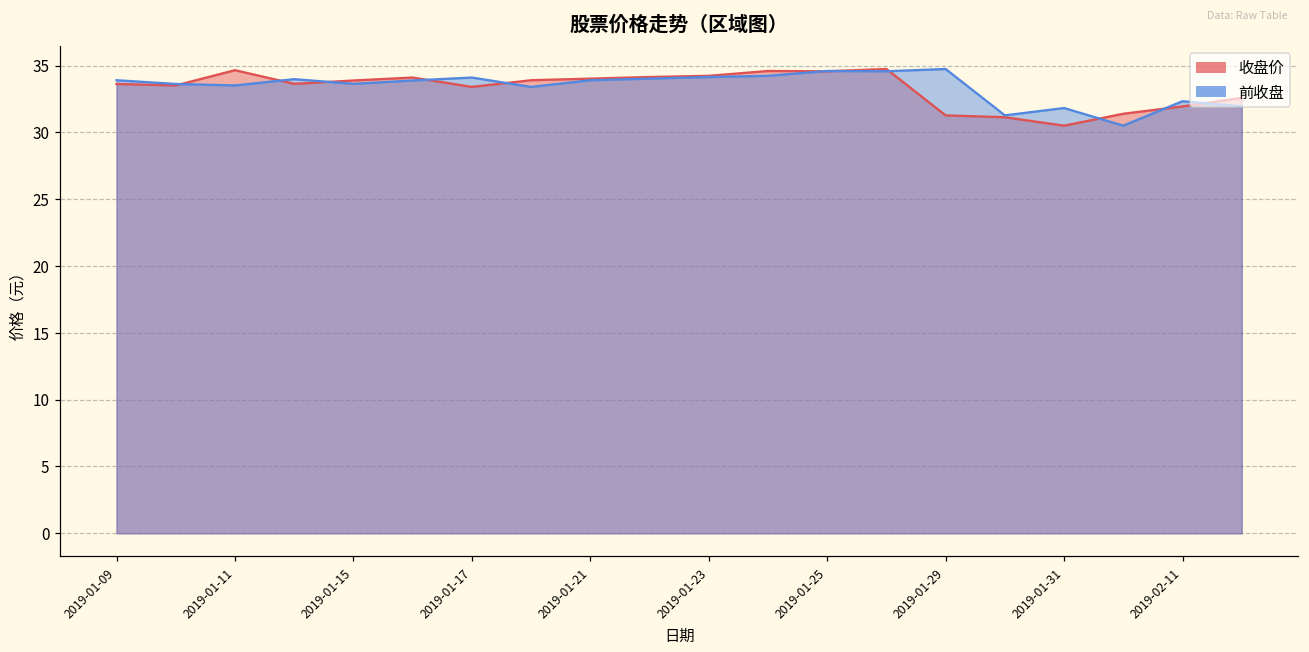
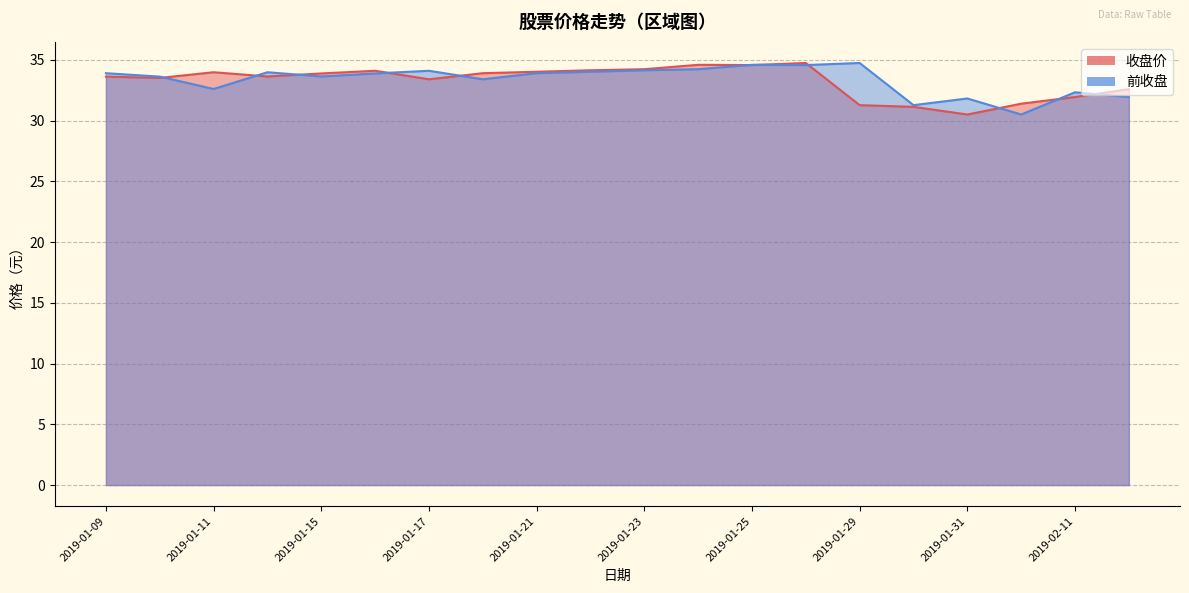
  {
    "收盘价": {
      "2019-01-09": 33.6,
-     "2019-01-11": 34.7,
+     "2019-01-11": 34.0,
      "2019-01-15": 33.9,
      "2019-01-17": 33.4,
      "2019-01-29": 31.3,
      "2019-01-31": 30.5,
      "2019-02-11": 31.9
    },
    "前收盘": {
      "2019-01-09": 33.9,
-     "2019-01-11": 33.5,
+     "2019-01-11": 32.6,
      "2019-01-15": 33.6,
      "2019-01-17": 34.1,
      "2019-01-29": 34.7,
      "2019-01-31": 31.8,
      "2019-02-11": 32.3
    }
  }
